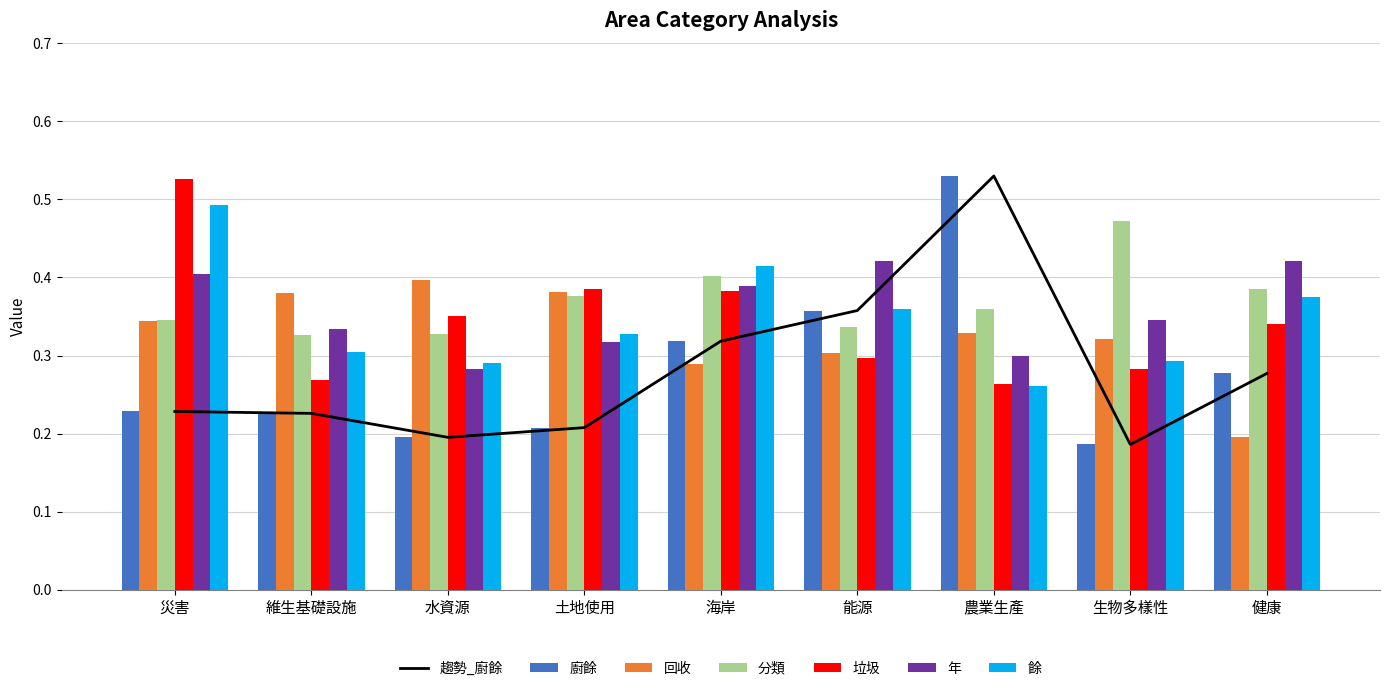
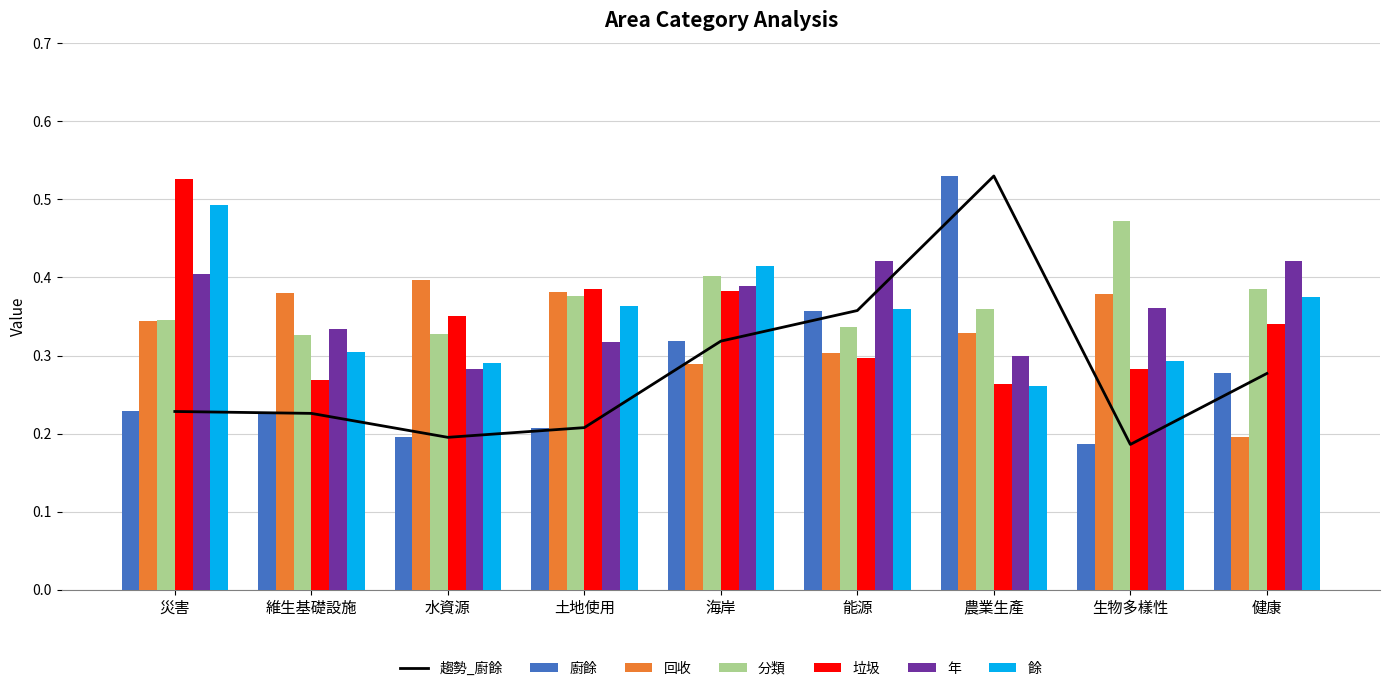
  {
    "廚餘": {
      "災害": 0.23,
      "維生基礎設施": 0.23,
      "水資源": 0.20,
      "土地使用": 0.21,
      "海岸": 0.32,
      "能源": 0.36,
      "農業生產": 0.53,
      "生物多樣性": 0.19,
      "健康": 0.28
    },
    "趨勢_廚餘": {
      "災害": 0.23,
      "維生基礎設施": 0.23,
      "水資源": 0.20,
      "土地使用": 0.21,
      "海岸": 0.32,
      "能源": 0.36,
      "農業生產": 0.53,
      "生物多樣性": 0.19,
      "健康": 0.28
    },
    "回收": {
      "災害": 0.34,
      "維生基礎設施": 0.38,
      "水資源": 0.40,
      "土地使用": 0.38,
      "海岸": 0.29,
      "能源": 0.30,
      "農業生產": 0.33,
-     "生物多樣性": 0.32,
+     "生物多樣性": 0.38,
      "健康": 0.20
    },
    "分類": {
      "災害": 0.35,
      "維生基礎設施": 0.33,
      "水資源": 0.33,
      "土地使用": 0.38,
      "海岸": 0.40,
      "能源": 0.34,
      "農業生產": 0.36,
      "生物多樣性": 0.47,
      "健康": 0.38
    },
    "垃圾": {
      "災害": 0.53,
      "維生基礎設施": 0.27,
      "水資源": 0.35,
      "土地使用": 0.39,
      "海岸": 0.38,
      "能源": 0.30,
      "農業生產": 0.26,
      "生物多樣性": 0.28,
      "健康": 0.34
    },
    "年": {
      "災害": 0.40,
      "維生基礎設施": 0.33,
      "水資源": 0.28,
      "土地使用": 0.32,
      "海岸": 0.39,
      "能源": 0.42,
      "農業生產": 0.30,
-     "生物多樣性": 0.35,
+     "生物多樣性": 0.36,
      "健康": 0.42
    },
    "餘": {
      "災害": 0.49,
      "維生基礎設施": 0.30,
      "水資源": 0.29,
-     "土地使用": 0.33,
+     "土地使用": 0.36,
      "海岸": 0.42,
      "能源": 0.36,
      "農業生產": 0.26,
      "生物多樣性": 0.29,
      "健康": 0.38
    }
  }
